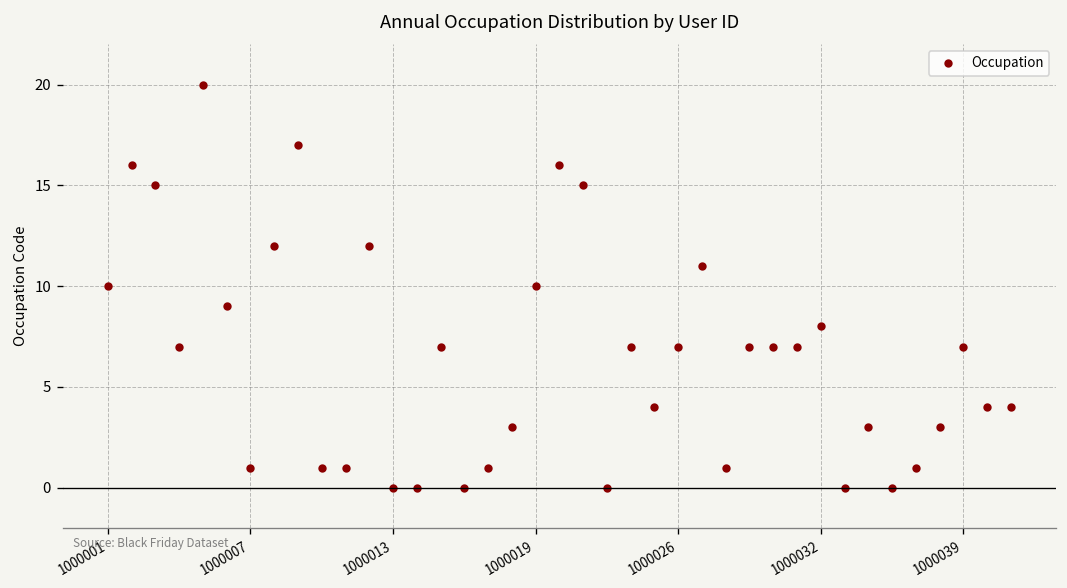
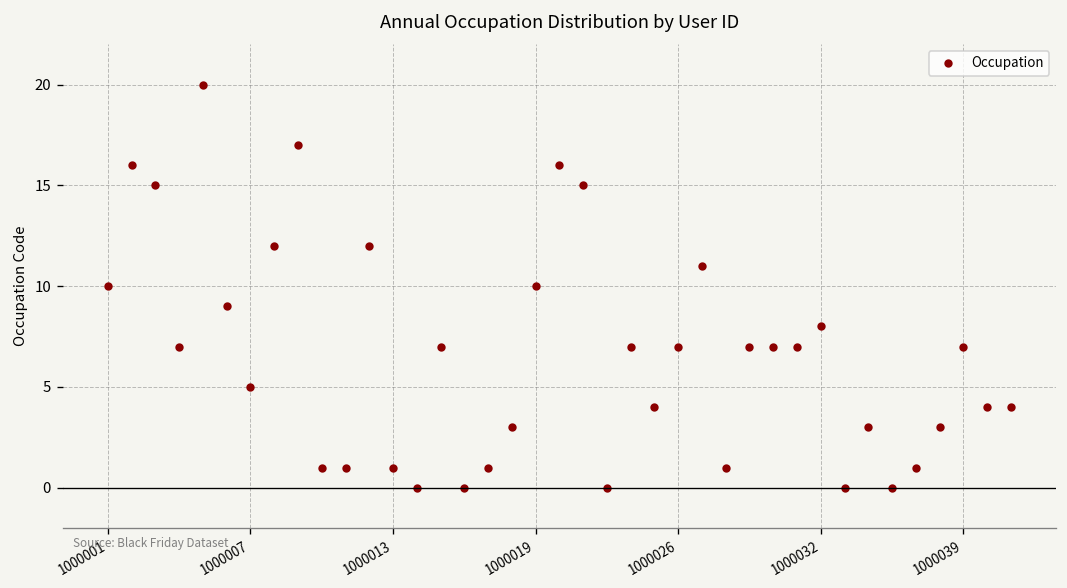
  {
    "1000001": 10,
-   "1000007": 1,
-   "1000013": 0,
+   "1000007": 5,
+   "1000013": 1,
    "1000019": 10,
    "1000026": 7,
    "1000032": 8,
    "1000039": 7
  }
